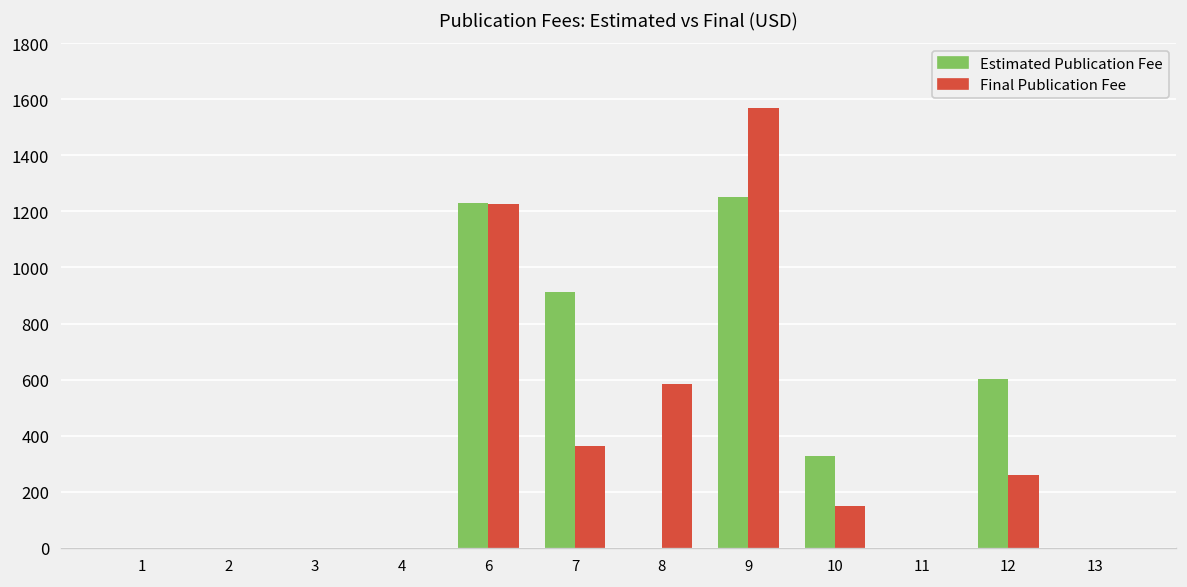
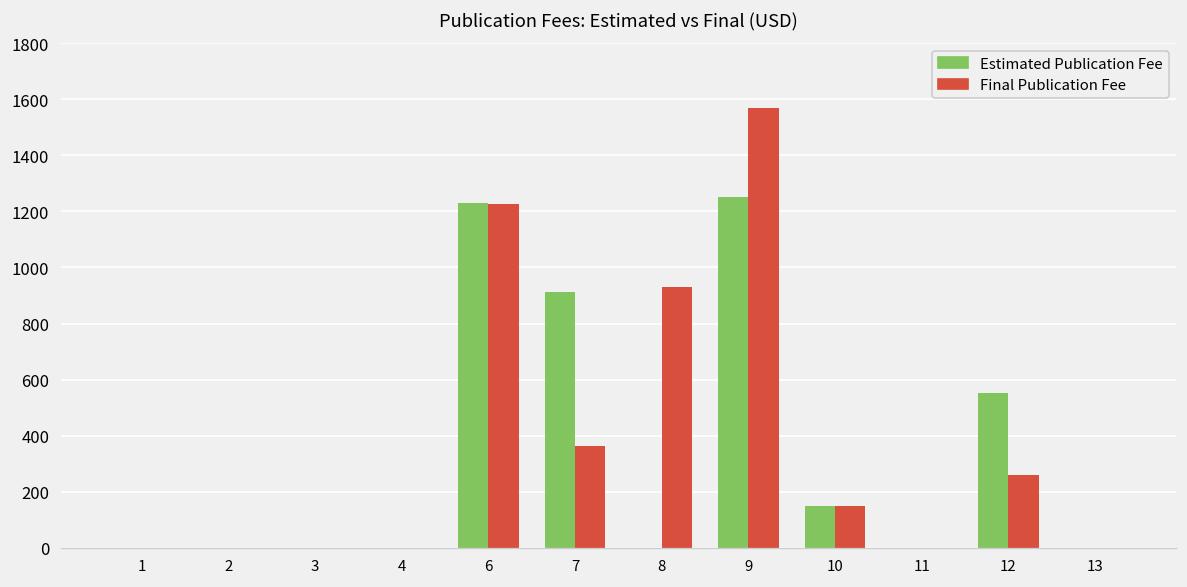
  {
    "Estimated Publication Fee": {
      "1": 0,
      "2": 0,
      "3": 0,
      "4": 0,
      "6": 1230,
      "7": 910,
      "8": 0,
      "9": 1250,
-     "10": 330,
+     "10": 150,
      "11": 0,
-     "12": 600,
+     "12": 550,
      "13": 0
    },
    "Final Publication Fee": {
      "1": 0,
      "2": 0,
      "3": 0,
      "4": 0,
      "6": 1230,
      "7": 360,
-     "8": 580,
+     "8": 930,
      "9": 1570,
      "10": 150,
      "11": 0,
      "12": 260,
      "13": 0
    }
  }
